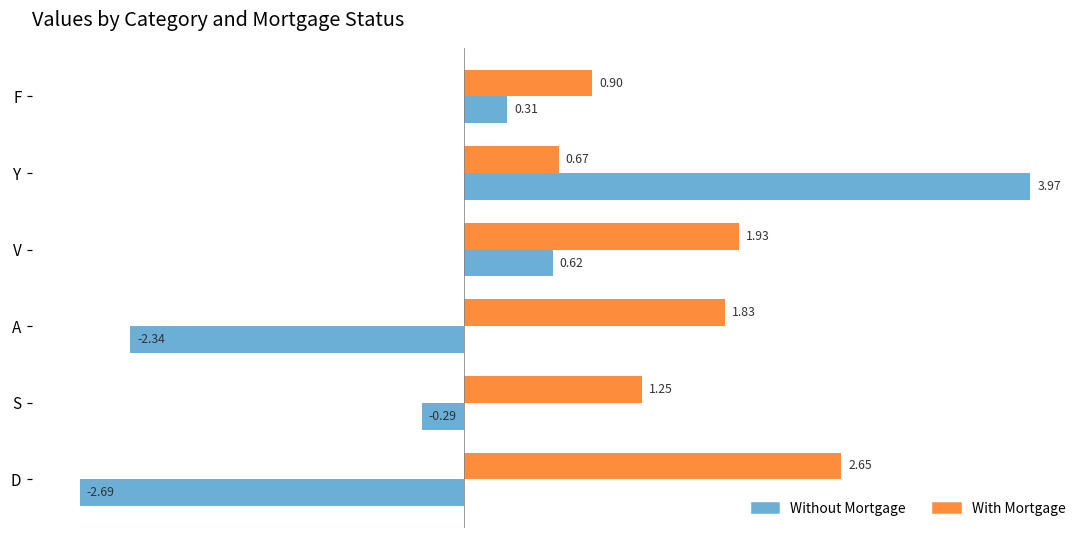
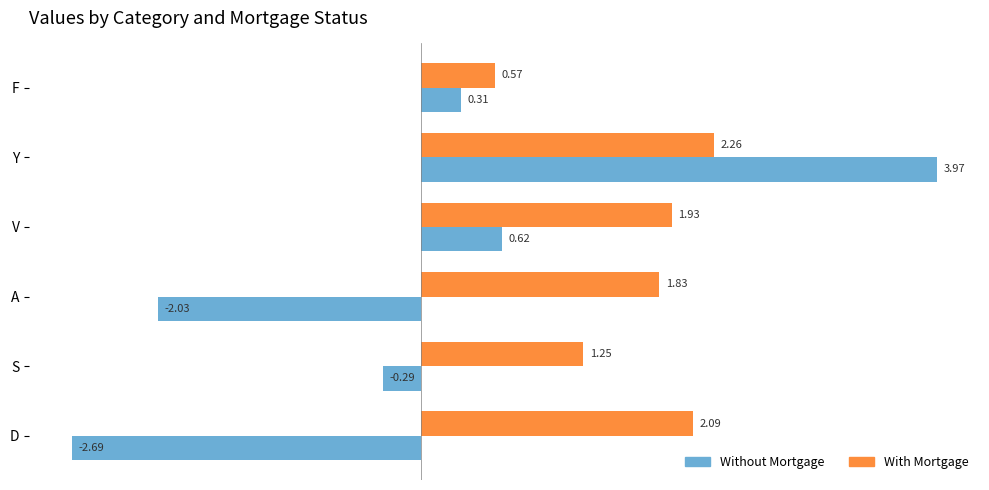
  {
    "Without Mortgage": {
      "F": 0.31,
      "Y": 3.97,
      "V": 0.62,
-     "A": -2.34,
+     "A": -2.03,
      "S": -0.29,
      "D": -2.69
    },
    "With Mortgage": {
-     "F": 0.90,
-     "Y": 0.67,
+     "F": 0.57,
+     "Y": 2.26,
      "V": 1.93,
      "A": 1.83,
      "S": 1.25,
-     "D": 2.65
+     "D": 2.09
    }
  }
